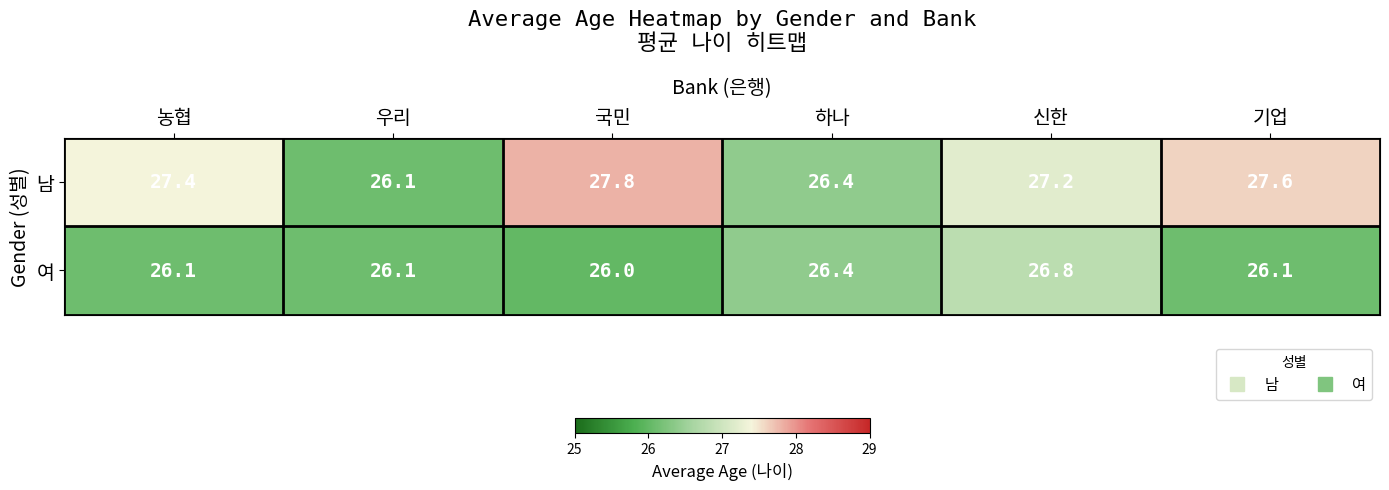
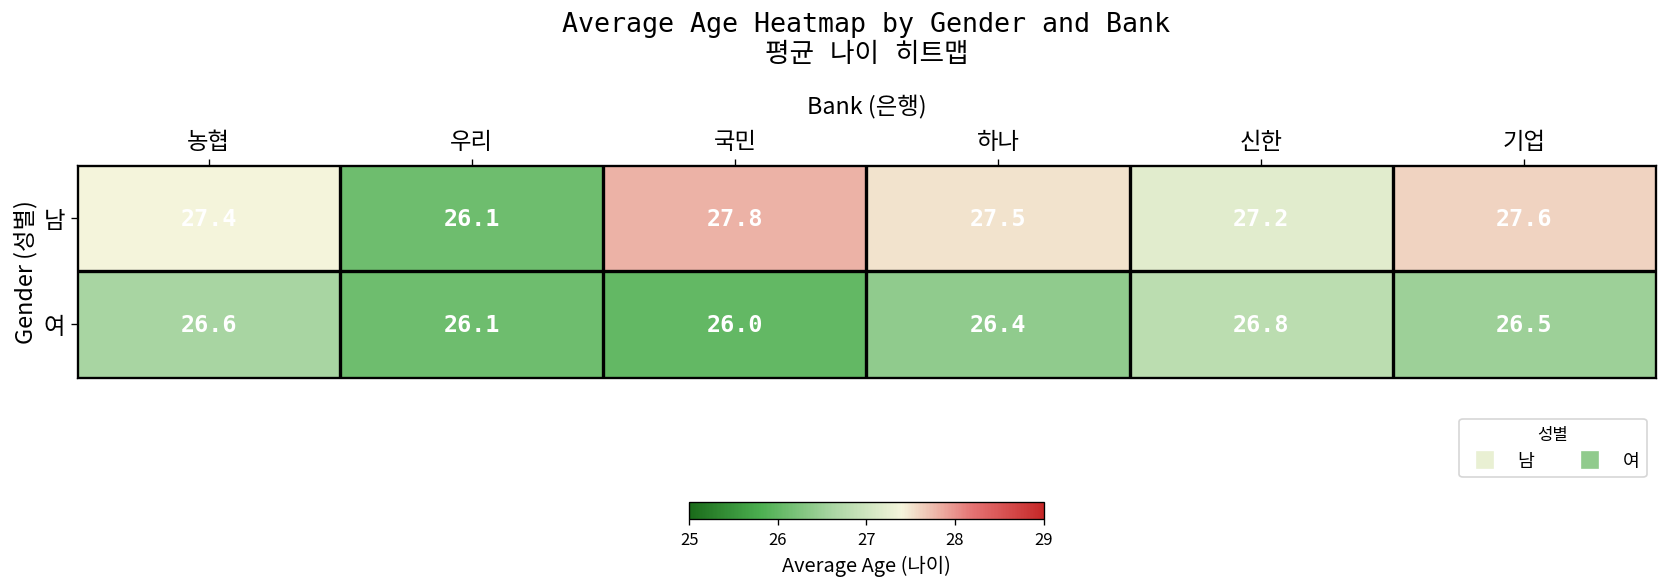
  {
    "남": {
      "우리": 26.1,
      "국민": 27.8,
-     "하나": 26.4,
+     "하나": 27.5,
      "신한": 27.2,
      "기업": 27.6
    },
    "여": {
-     "농협": 26.1,
+     "농협": 26.6,
      "우리": 26.1,
      "국민": 26.0,
      "하나": 26.4,
      "신한": 26.8,
-     "기업": 26.1
+     "기업": 26.5
    }
  }
